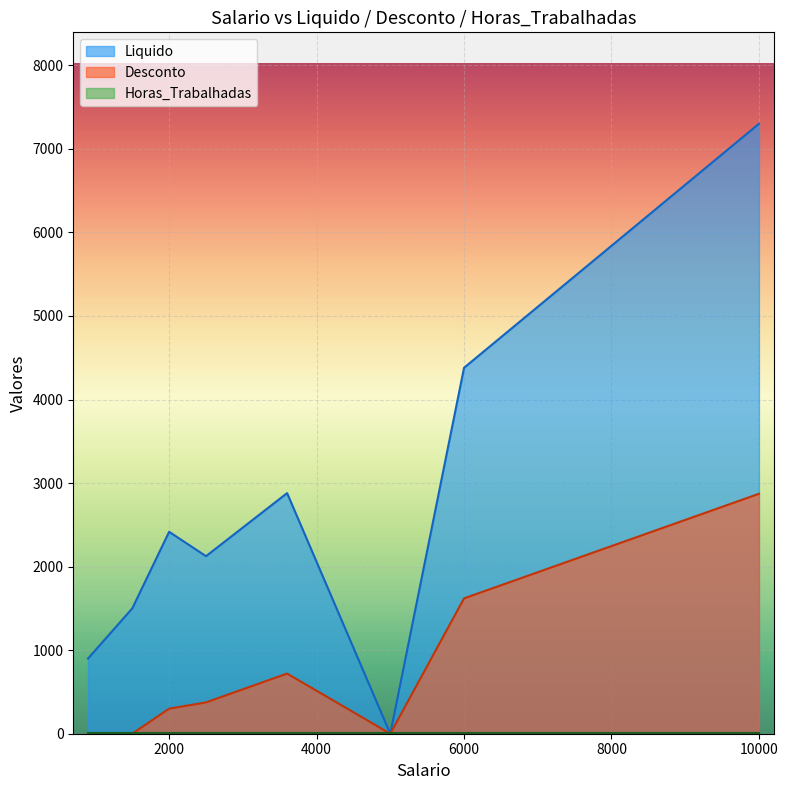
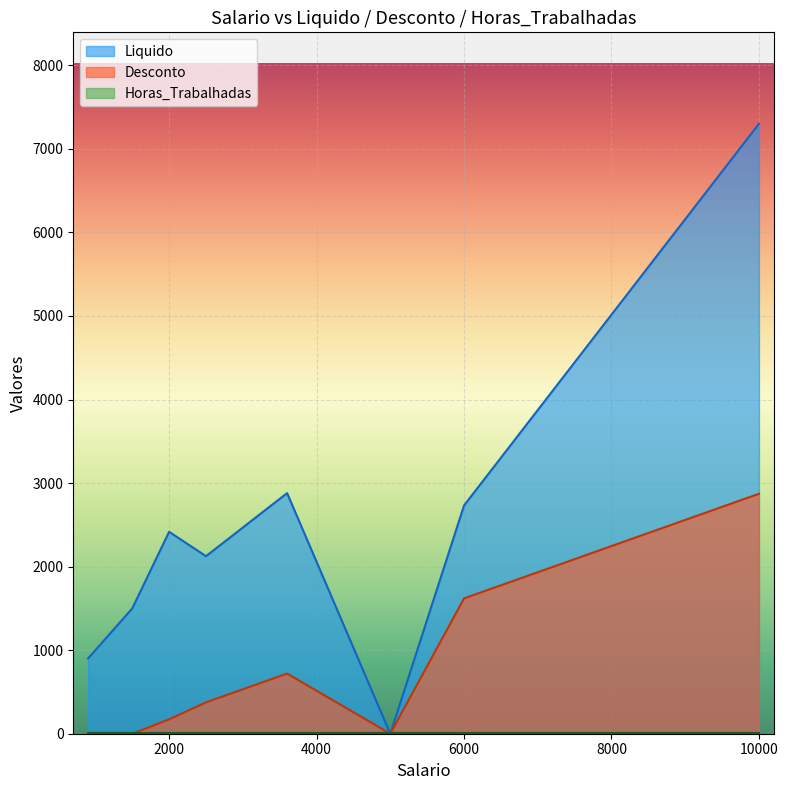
  {
    "Liquido": {
      "2000": 2400,
-     "6000": 4400,
+     "6000": 2700,
      "10000": 7300
    },
    "Desconto": {
-     "2000": 300,
+     "2000": 200,
      "6000": 1600,
      "10000": 2900
    },
    "Horas_Trabalhadas": {
      "2000": 0,
      "6000": 0,
      "10000": 0
    }
  }
